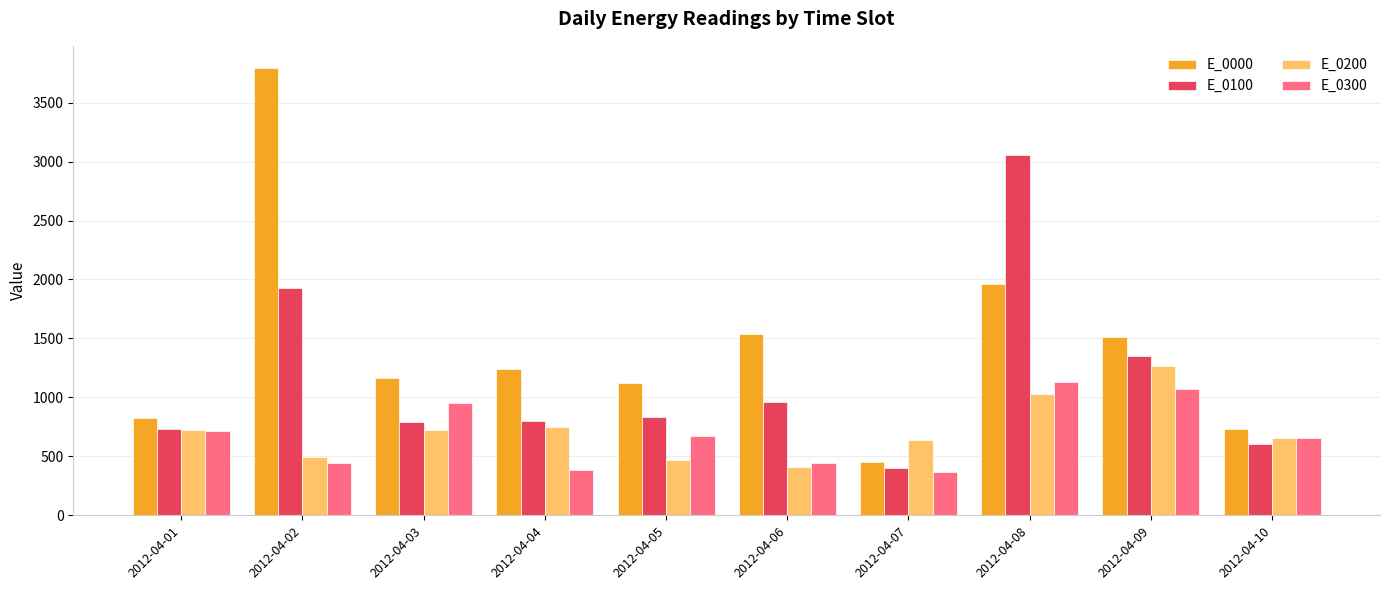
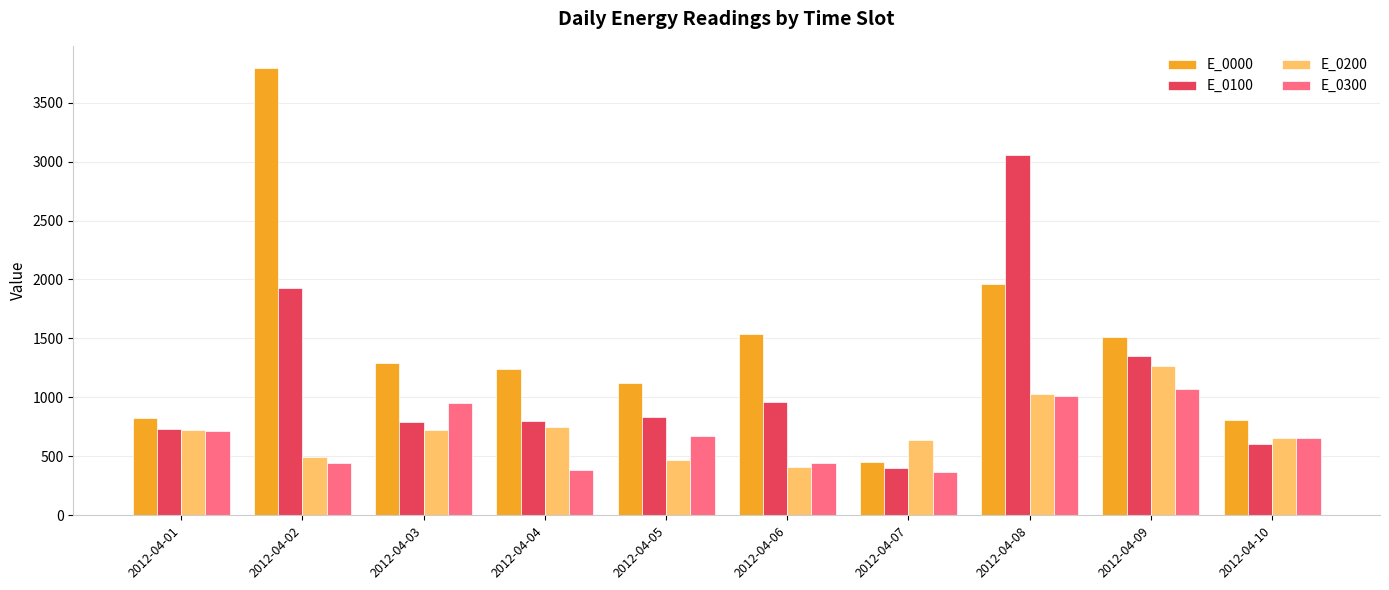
  {
    "E_0000": {
      "2012-04-01": 820,
      "2012-04-02": 3790,
-     "2012-04-03": 1170,
+     "2012-04-03": 1290,
      "2012-04-04": 1240,
      "2012-04-05": 1120,
      "2012-04-06": 1540,
      "2012-04-07": 450,
      "2012-04-08": 1960,
      "2012-04-09": 1520,
-     "2012-04-10": 740
+     "2012-04-10": 810
    },
    "E_0100": {
      "2012-04-01": 730,
      "2012-04-02": 1920,
      "2012-04-03": 790,
      "2012-04-04": 800,
      "2012-04-05": 840,
      "2012-04-06": 960,
      "2012-04-07": 400,
      "2012-04-08": 3060,
      "2012-04-09": 1350,
      "2012-04-10": 610
    },
    "E_0200": {
      "2012-04-01": 730,
      "2012-04-02": 500,
      "2012-04-03": 720,
      "2012-04-04": 750,
      "2012-04-05": 470,
      "2012-04-06": 410,
      "2012-04-07": 640,
      "2012-04-08": 1030,
      "2012-04-09": 1270,
      "2012-04-10": 660
    },
    "E_0300": {
      "2012-04-01": 720,
      "2012-04-02": 450,
      "2012-04-03": 950,
      "2012-04-04": 380,
      "2012-04-05": 670,
      "2012-04-06": 450,
      "2012-04-07": 370,
-     "2012-04-08": 1130,
+     "2012-04-08": 1010,
      "2012-04-09": 1070,
      "2012-04-10": 650
    }
  }
